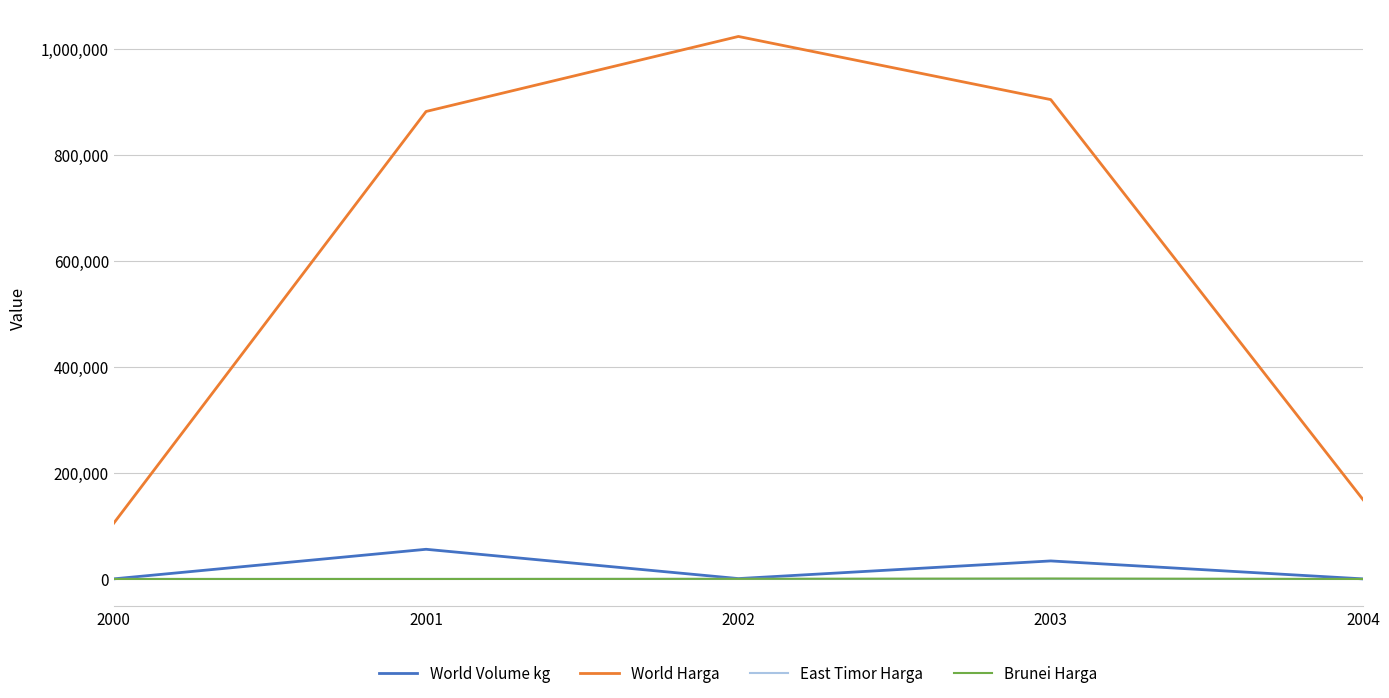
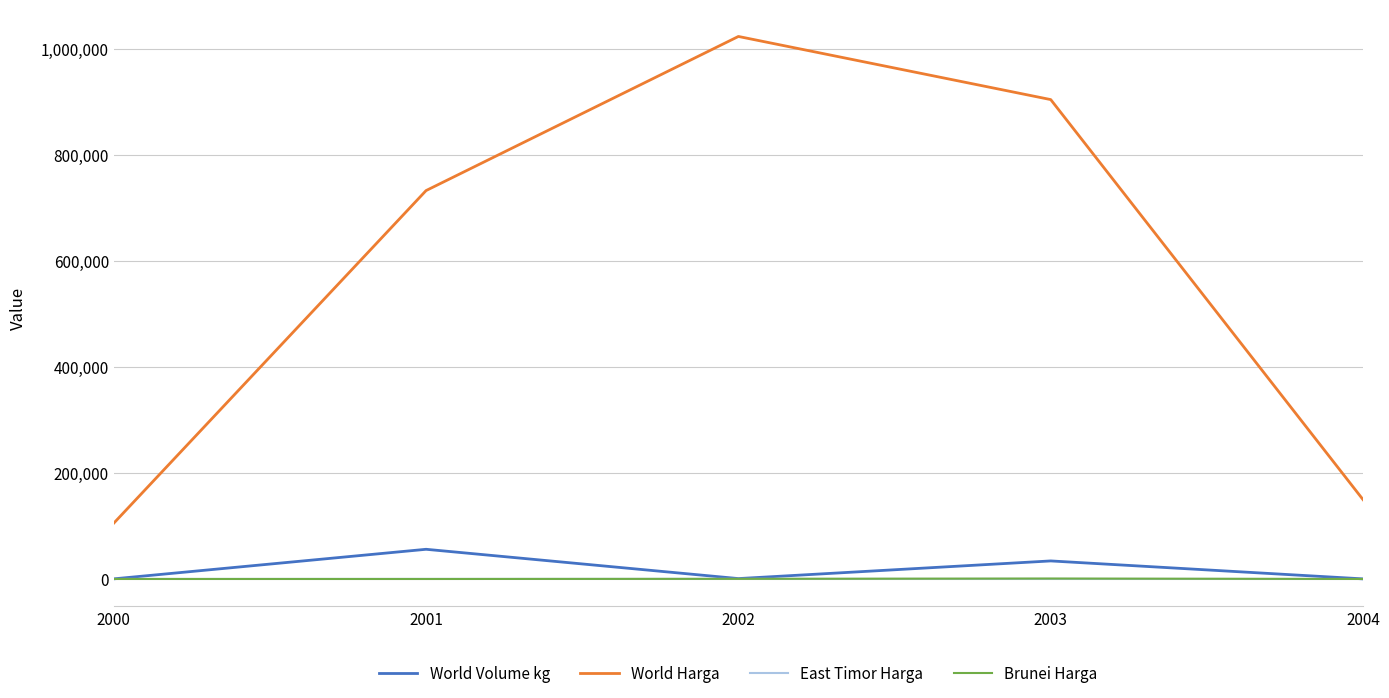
  {
    "World Volume kg": {
      "2001": "60,000",
      "2003": "30,000"
    },
    "World Harga": {
      "2000": "110,000",
-     "2001": "880,000",
+     "2001": "730,000",
      "2002": "1,020,000",
      "2003": "900,000",
      "2004": "150,000"
    }
  }
